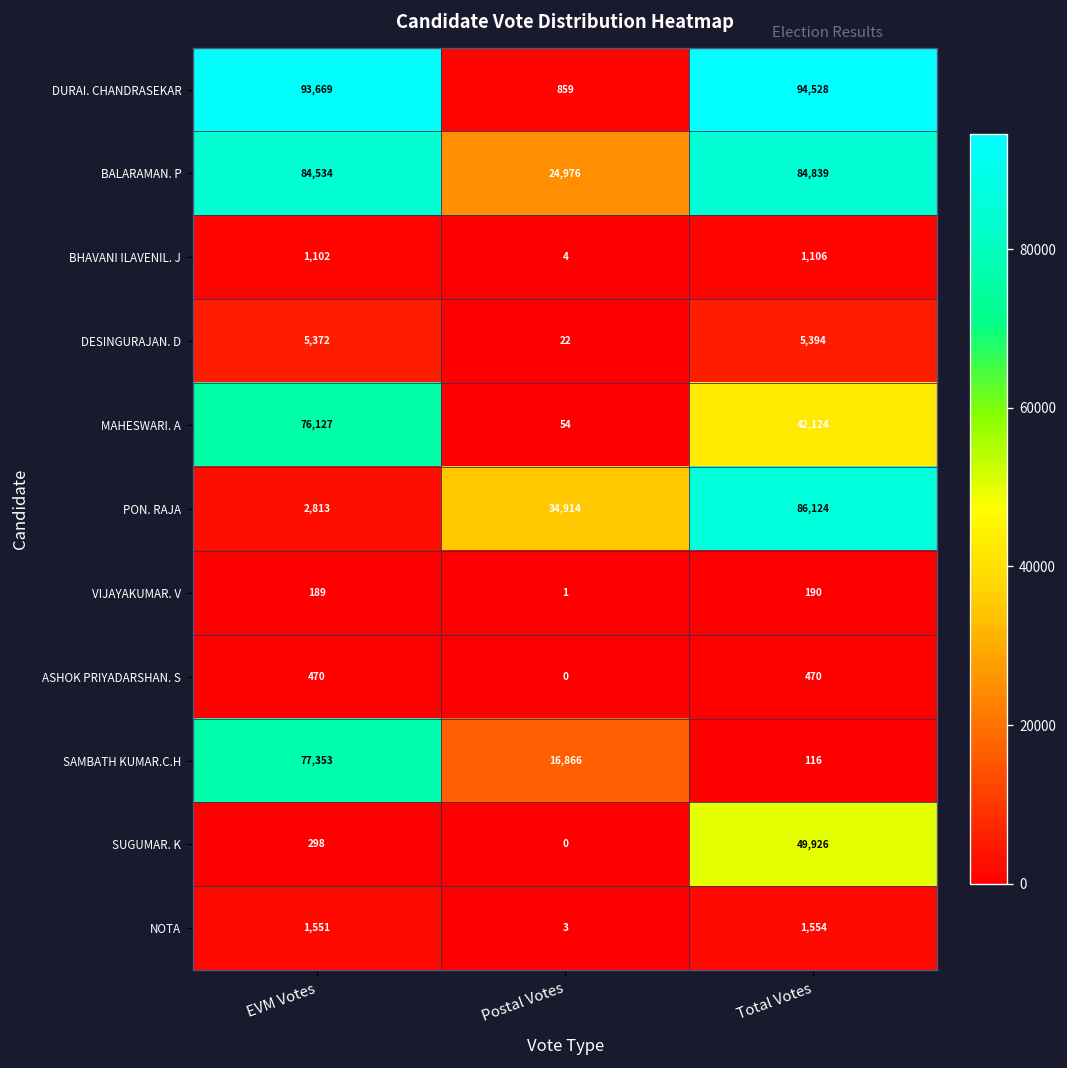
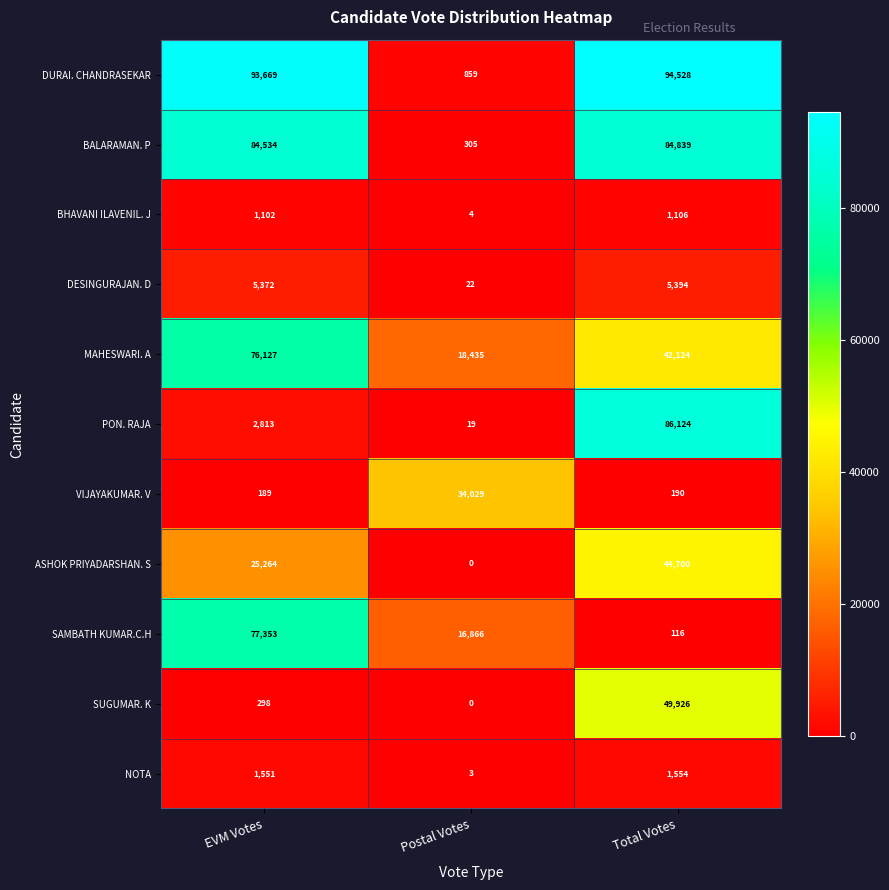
  {
    "DURAI. CHANDRASEKAR": {
      "EVM Votes": "93,669",
      "Postal Votes": "859",
      "Total Votes": "94,528"
    },
    "BALARAMAN. P": {
      "EVM Votes": "84,534",
-     "Postal Votes": "24,976",
+     "Postal Votes": "305",
      "Total Votes": "84,839"
    },
    "BHAVANI ILAVENIL. J": {
      "EVM Votes": "1,102",
      "Postal Votes": "4",
      "Total Votes": "1,106"
    },
    "DESINGURAJAN. D": {
      "EVM Votes": "5,372",
      "Postal Votes": "22",
      "Total Votes": "5,394"
    },
    "MAHESWARI. A": {
      "EVM Votes": "76,127",
-     "Postal Votes": "54",
+     "Postal Votes": "18,435",
      "Total Votes": "42,124"
    },
    "PON. RAJA": {
      "EVM Votes": "2,813",
-     "Postal Votes": "34,914",
+     "Postal Votes": "19",
      "Total Votes": "86,124"
    },
    "VIJAYAKUMAR. V": {
      "EVM Votes": "189",
-     "Postal Votes": "1",
+     "Postal Votes": "34,029",
      "Total Votes": "190"
    },
    "ASHOK PRIYADARSHAN. S": {
-     "EVM Votes": "470",
+     "EVM Votes": "25,264",
      "Postal Votes": "0",
-     "Total Votes": "470"
+     "Total Votes": "44,700"
    },
    "SAMBATH KUMAR.C.H": {
      "EVM Votes": "77,353",
      "Postal Votes": "16,866",
      "Total Votes": "116"
    },
    "SUGUMAR. K": {
      "EVM Votes": "298",
      "Postal Votes": "0",
      "Total Votes": "49,926"
    },
    "NOTA": {
      "EVM Votes": "1,551",
      "Postal Votes": "3",
      "Total Votes": "1,554"
    }
  }
